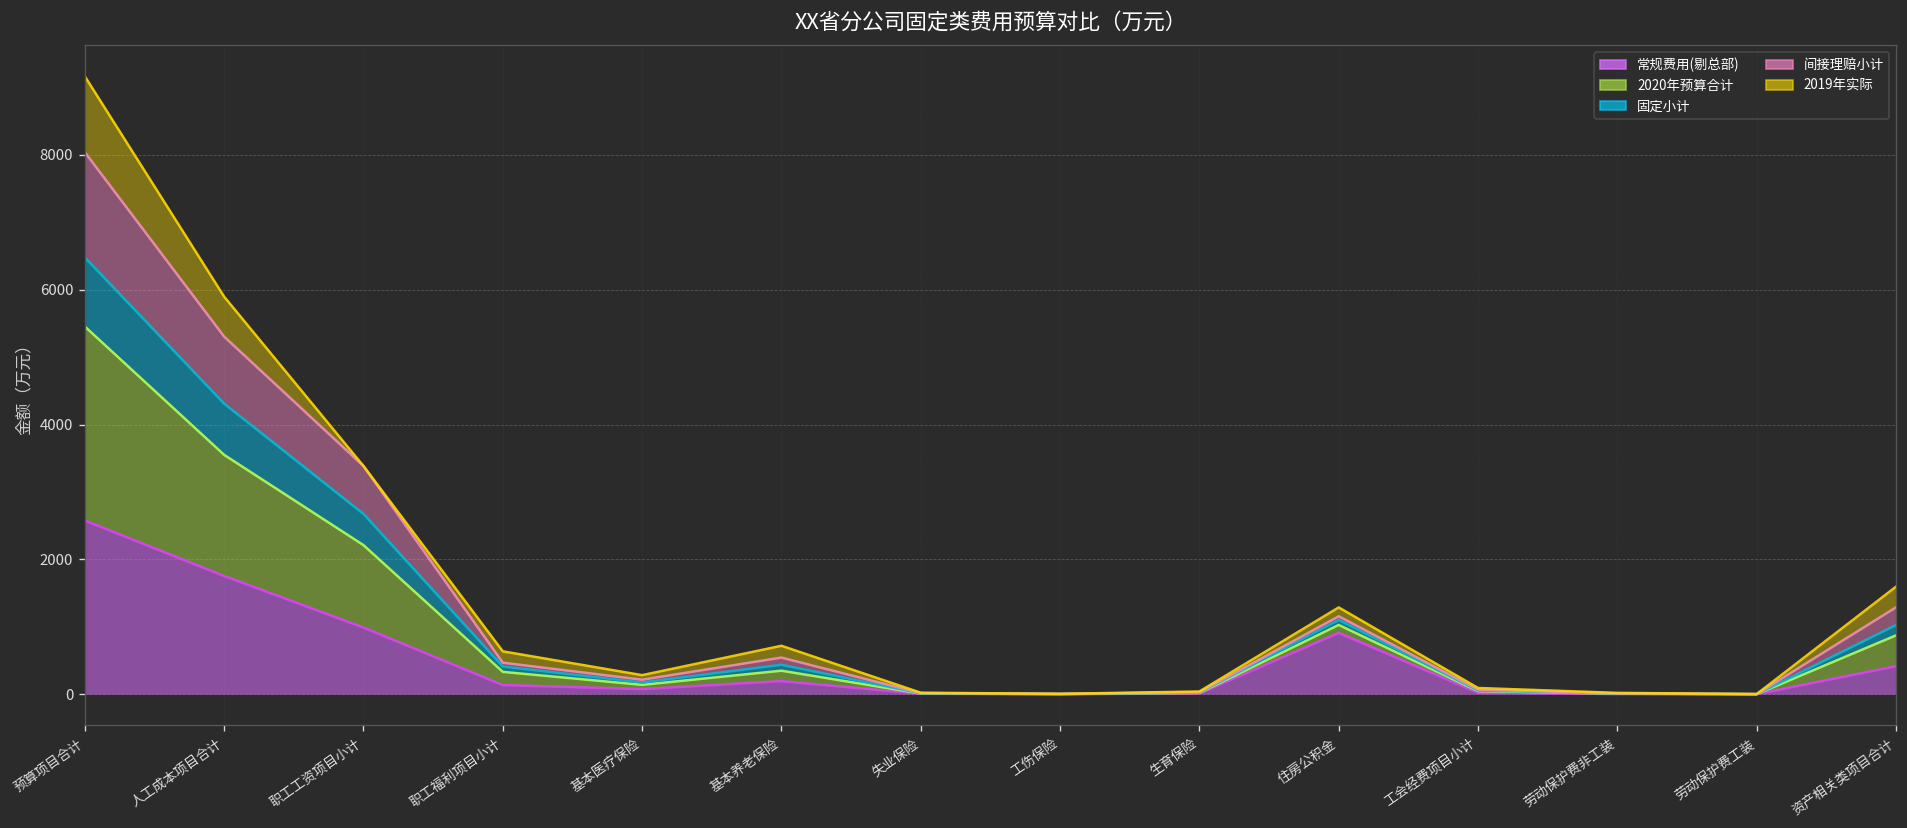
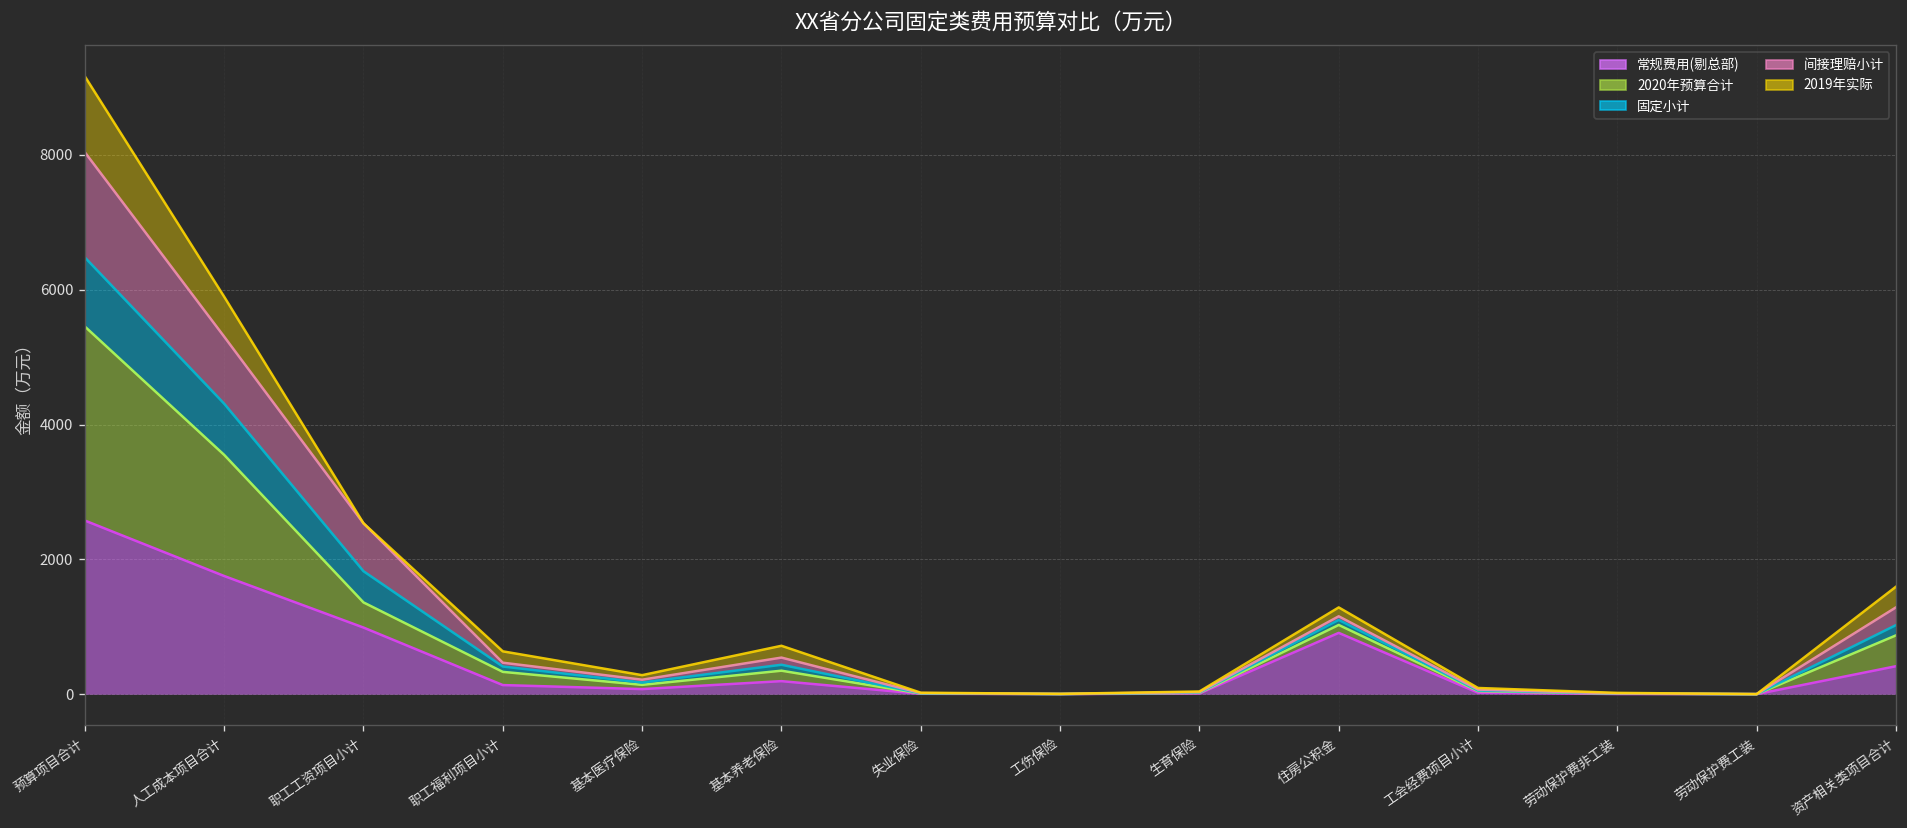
  {
    "常规费用(剔总部)": {
      "预算项目合计": 2600,
      "人工成本项目合计": 1800,
      "职工工资项目小计": 1000,
      "职工福利项目小计": 100,
      "基本医疗保险": 100,
      "基本养老保险": 200,
      "住房公积金": 900,
      "资产相关类项目合计": 400
    },
    "2020年预算合计": {
      "预算项目合计": 2900,
      "人工成本项目合计": 1800,
-     "职工工资项目小计": 1200,
+     "职工工资项目小计": 400,
      "职工福利项目小计": 200,
      "基本养老保险": 200,
      "住房公积金": 100,
      "资产相关类项目合计": 500
    },
    "固定小计": {
      "预算项目合计": 1000,
      "人工成本项目合计": 800,
      "职工工资项目小计": 500,
      "职工福利项目小计": 100,
      "基本养老保险": 100,
      "住房公积金": 100,
      "资产相关类项目合计": 200
    },
    "间接理赔小计": {
      "预算项目合计": 1600,
      "人工成本项目合计": 1000,
      "职工福利项目小计": 100,
      "基本养老保险": 100,
      "住房公积金": 100,
      "资产相关类项目合计": 300
    },
    "2019年实际": {
      "预算项目合计": 1100,
      "人工成本项目合计": 600,
      "职工福利项目小计": 200,
      "基本医疗保险": 100,
      "基本养老保险": 200,
      "住房公积金": 100,
      "资产相关类项目合计": 300
    }
  }
